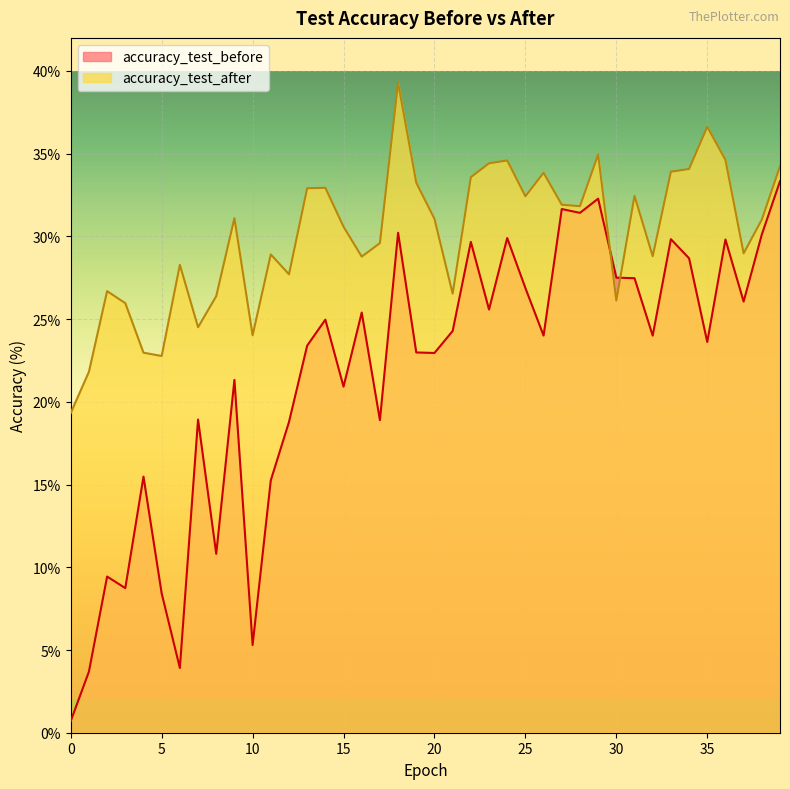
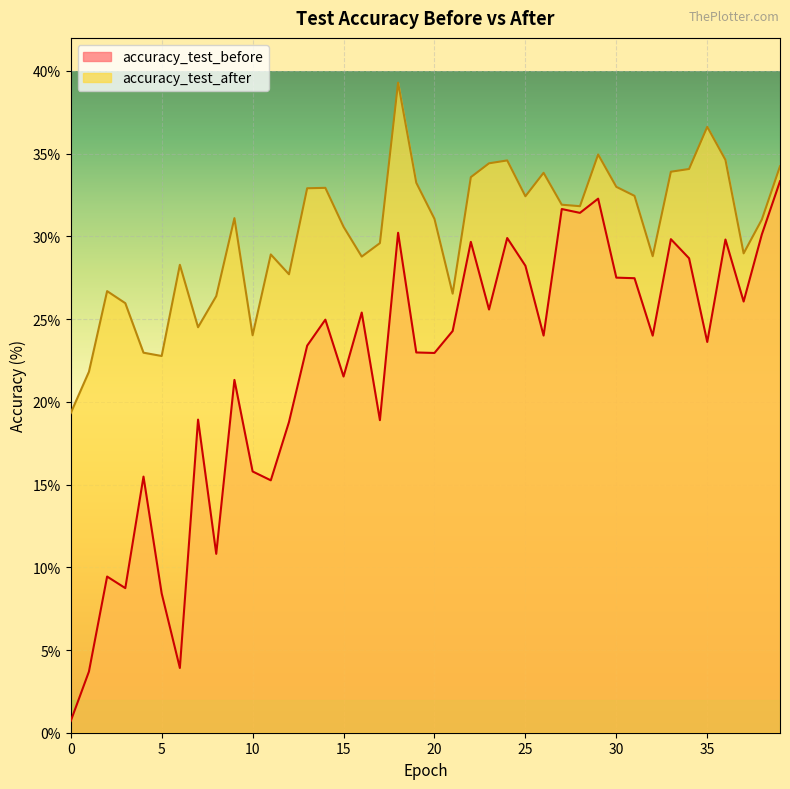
  {
    "accuracy_test_before": {
      "5": "8.4%",
-     "10": "5.3%",
-     "15": "20.9%",
+     "10": "15.8%",
+     "15": "21.5%",
      "20": "23.0%",
-     "25": "26.9%",
+     "25": "28.2%",
      "30": "27.5%",
      "35": "23.6%"
    },
    "accuracy_test_after": {
      "0": "19.3%",
      "5": "22.8%",
      "10": "24.0%",
      "15": "30.6%",
      "20": "31.1%",
      "25": "32.4%",
-     "30": "26.1%",
+     "30": "33.0%",
      "35": "36.6%"
    }
  }
